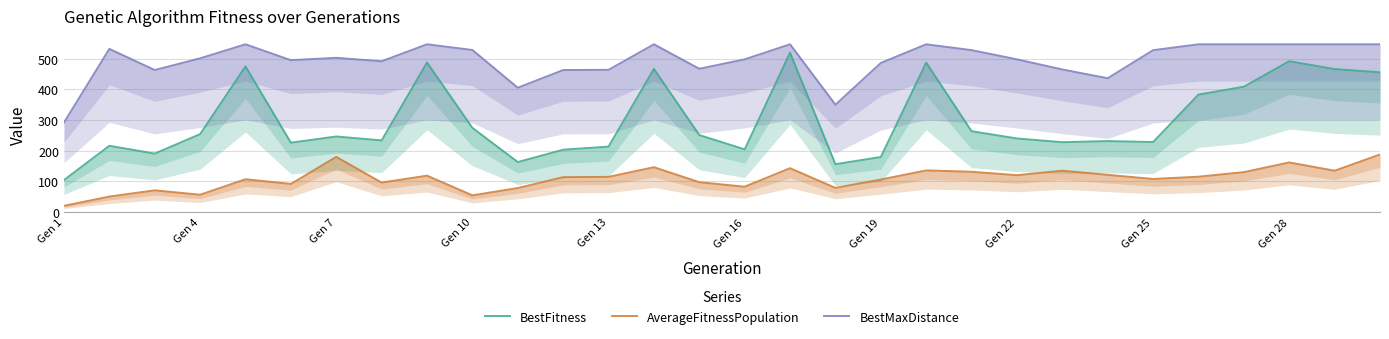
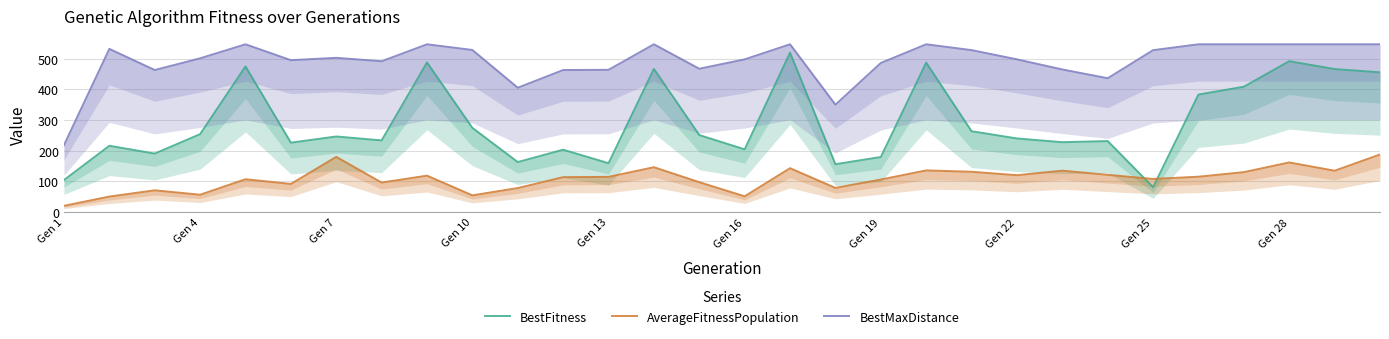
  {
    "BestFitness": {
      "Gen 1": 100,
      "Gen 4": 250,
      "Gen 7": 250,
      "Gen 10": 270,
-     "Gen 13": 210,
+     "Gen 13": 160,
      "Gen 16": 200,
      "Gen 19": 180,
      "Gen 22": 240,
-     "Gen 25": 230,
+     "Gen 25": 80,
      "Gen 28": 490
    },
    "AverageFitnessPopulation": {
      "Gen 1": 20,
      "Gen 4": 60,
      "Gen 7": 180,
      "Gen 10": 50,
      "Gen 13": 110,
-     "Gen 16": 80,
+     "Gen 16": 50,
      "Gen 19": 110,
      "Gen 22": 120,
      "Gen 25": 110,
      "Gen 28": 160
    },
    "BestMaxDistance": {
-     "Gen 1": 290,
+     "Gen 1": 220,
      "Gen 4": 500,
      "Gen 7": 500,
      "Gen 10": 530,
      "Gen 13": 460,
      "Gen 16": 500,
      "Gen 19": 490,
      "Gen 22": 500,
      "Gen 25": 530,
      "Gen 28": 550
    }
  }
